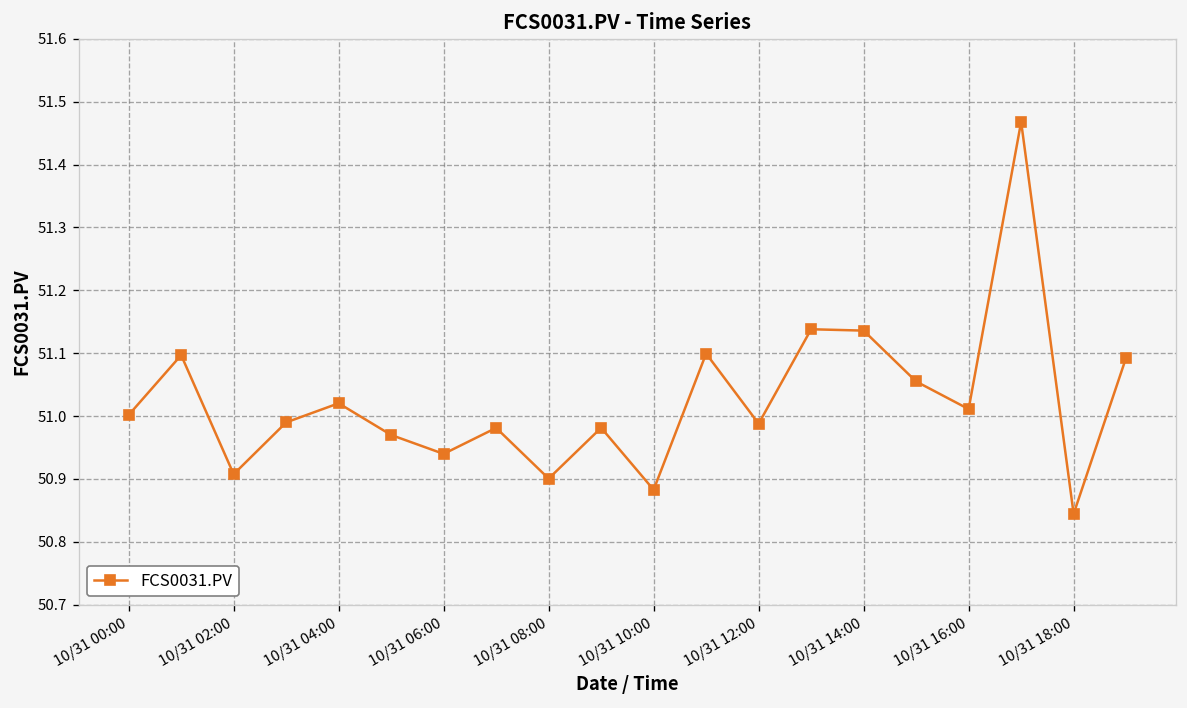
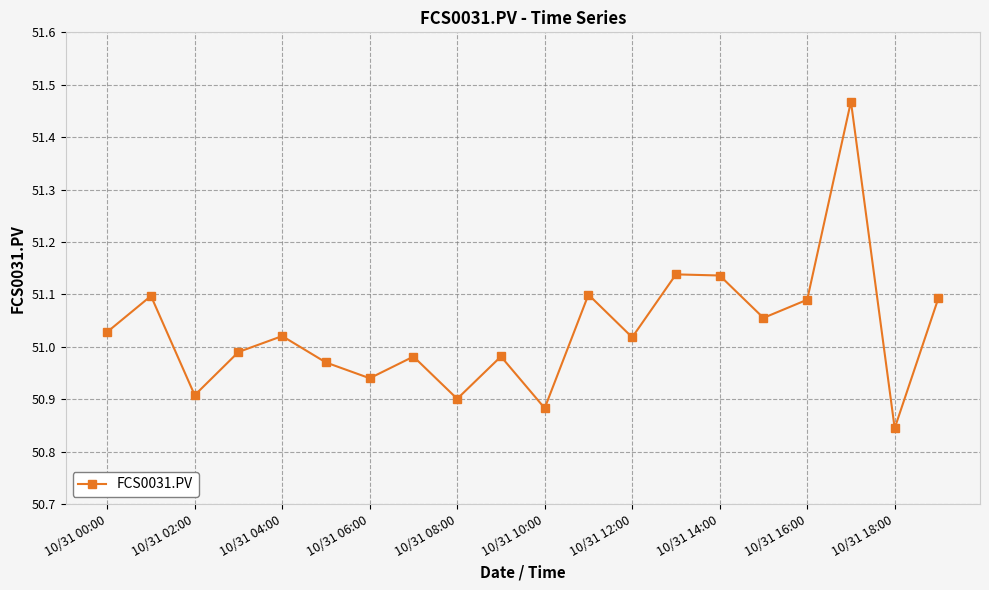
  {
-   "10/31 00:00": 51.00,
+   "10/31 00:00": 51.03,
    "10/31 02:00": 50.91,
    "10/31 04:00": 51.02,
    "10/31 06:00": 50.94,
    "10/31 08:00": 50.90,
    "10/31 10:00": 50.88,
-   "10/31 12:00": 50.99,
+   "10/31 12:00": 51.02,
    "10/31 14:00": 51.14,
-   "10/31 16:00": 51.01,
+   "10/31 16:00": 51.09,
    "10/31 18:00": 50.84
  }
